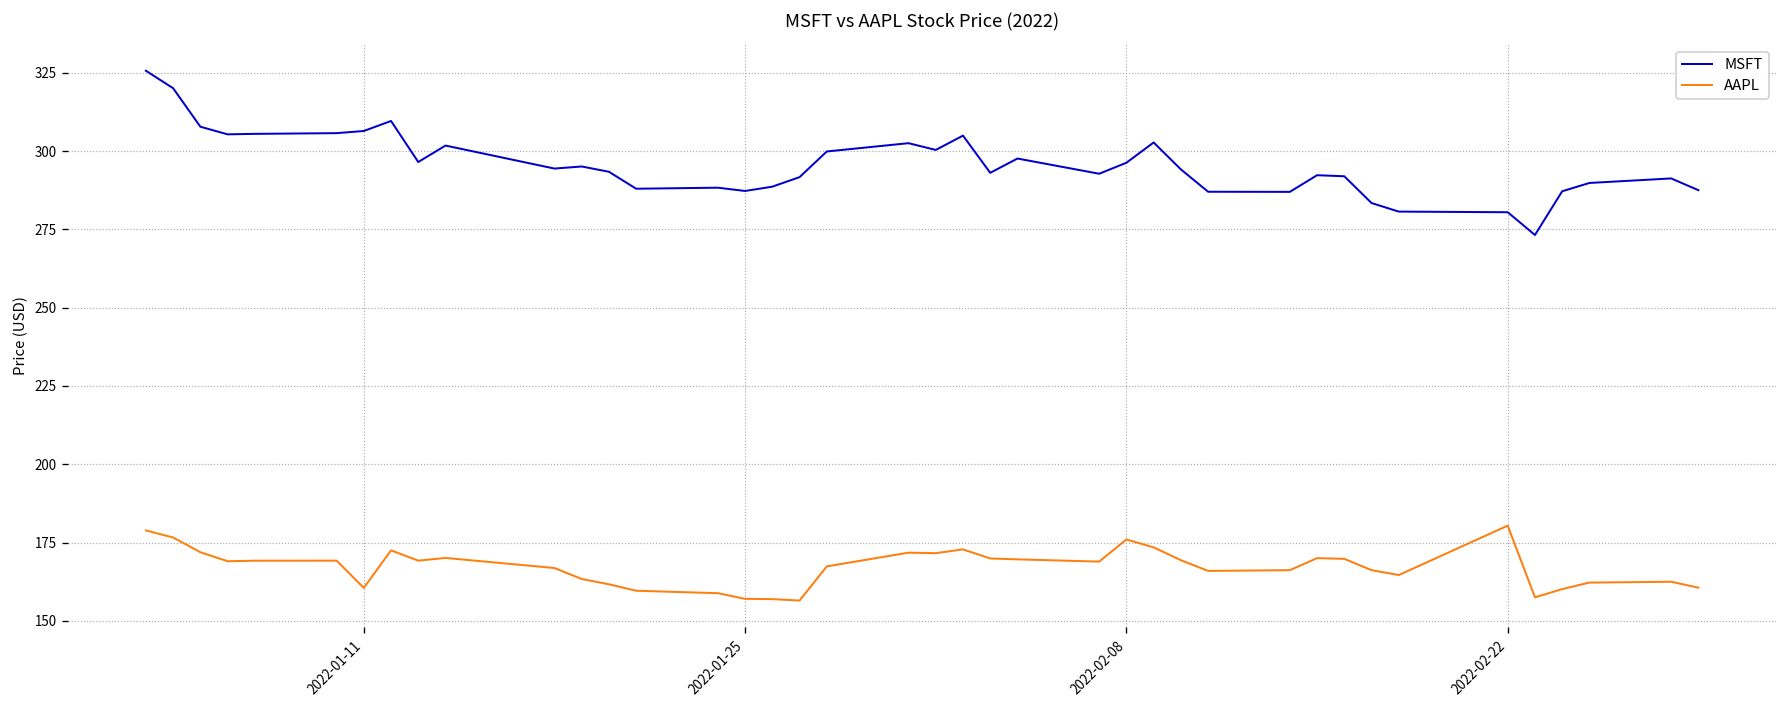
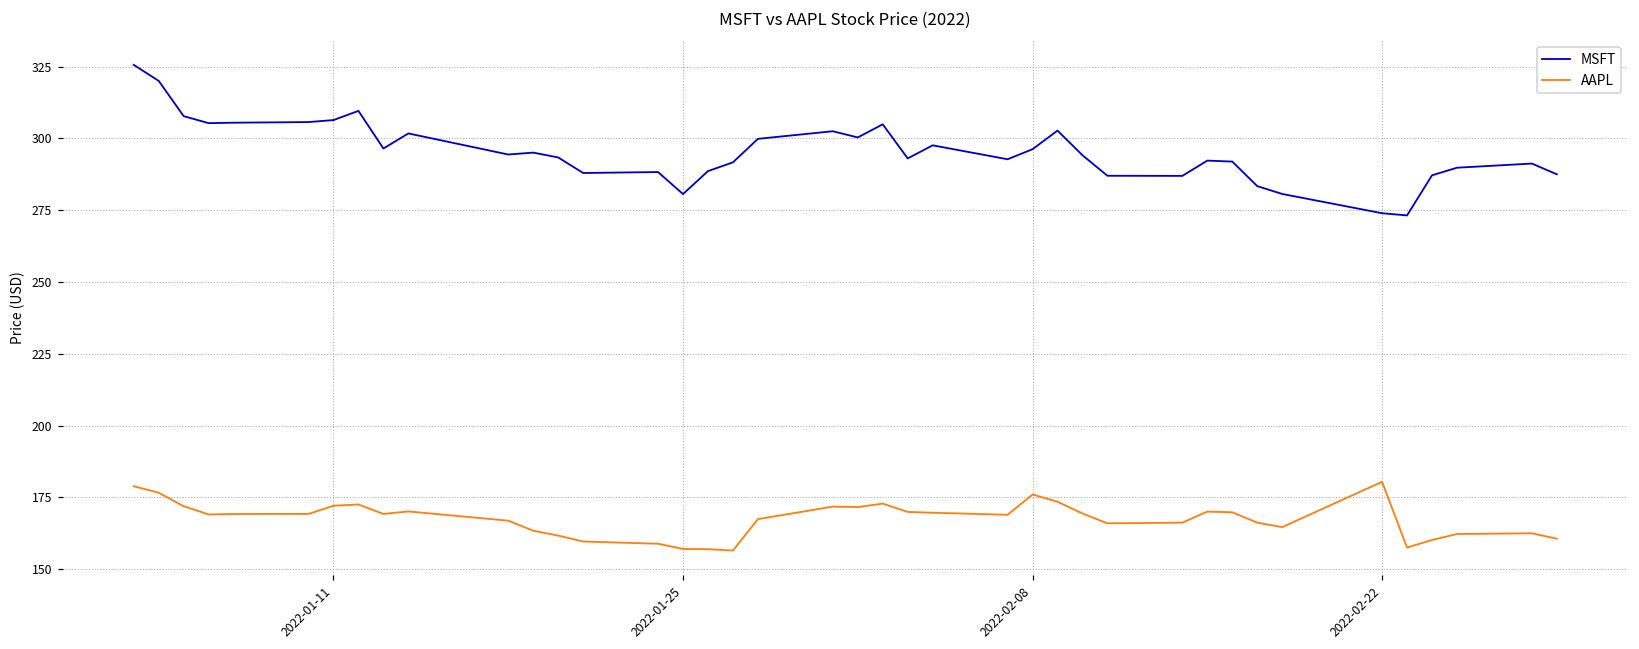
  {
    "MSFT": {
      "2022-01-11": 306,
-     "2022-01-25": 287,
+     "2022-01-25": 281,
      "2022-02-08": 296,
-     "2022-02-22": 280
+     "2022-02-22": 274
    },
    "AAPL": {
-     "2022-01-11": 161,
+     "2022-01-11": 172,
      "2022-01-25": 157,
      "2022-02-08": 176,
      "2022-02-22": 180
    }
  }
